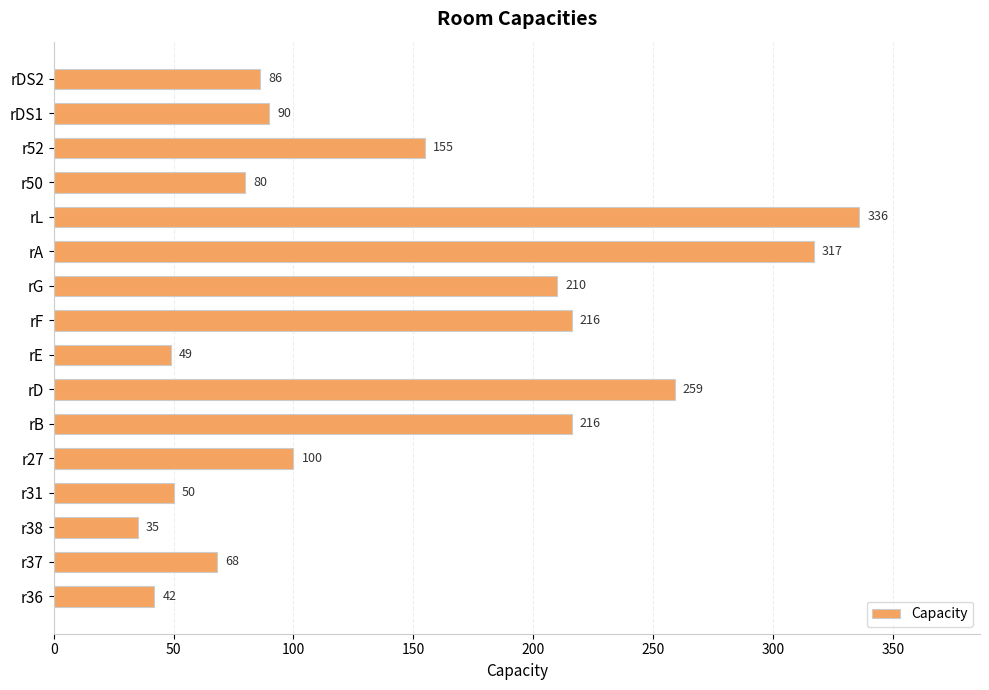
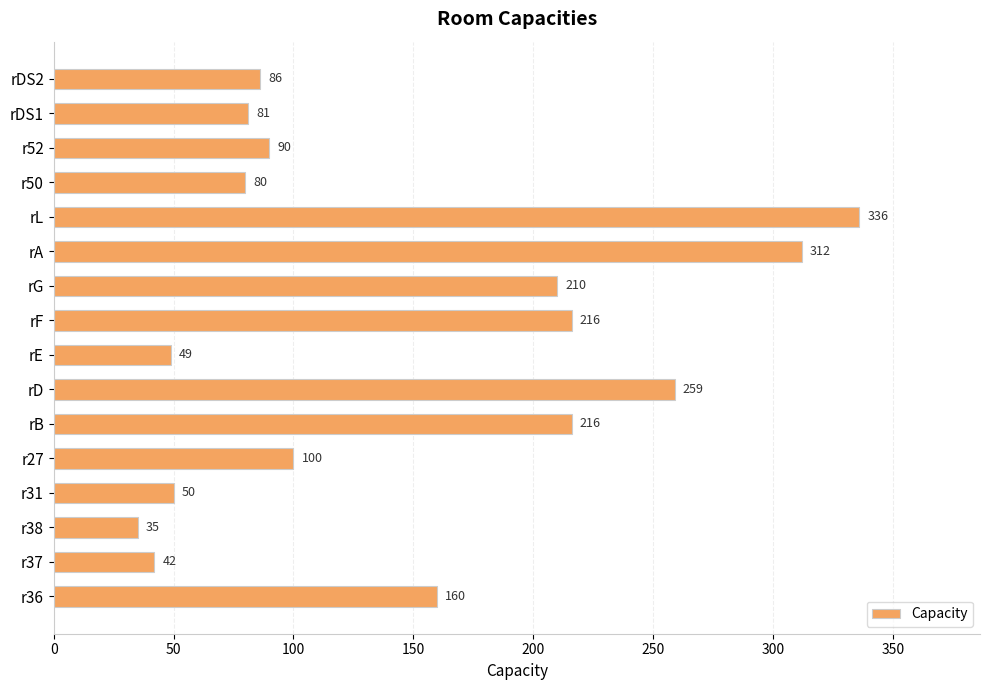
  {
    "rDS2": 86,
-   "rDS1": 90,
-   "r52": 155,
+   "rDS1": 81,
+   "r52": 90,
    "r50": 80,
    "rL": 336,
-   "rA": 317,
+   "rA": 312,
    "rG": 210,
    "rF": 216,
    "rE": 49,
    "rD": 259,
    "rB": 216,
    "r27": 100,
    "r31": 50,
    "r38": 35,
-   "r37": 68,
-   "r36": 42
+   "r37": 42,
+   "r36": 160
  }
